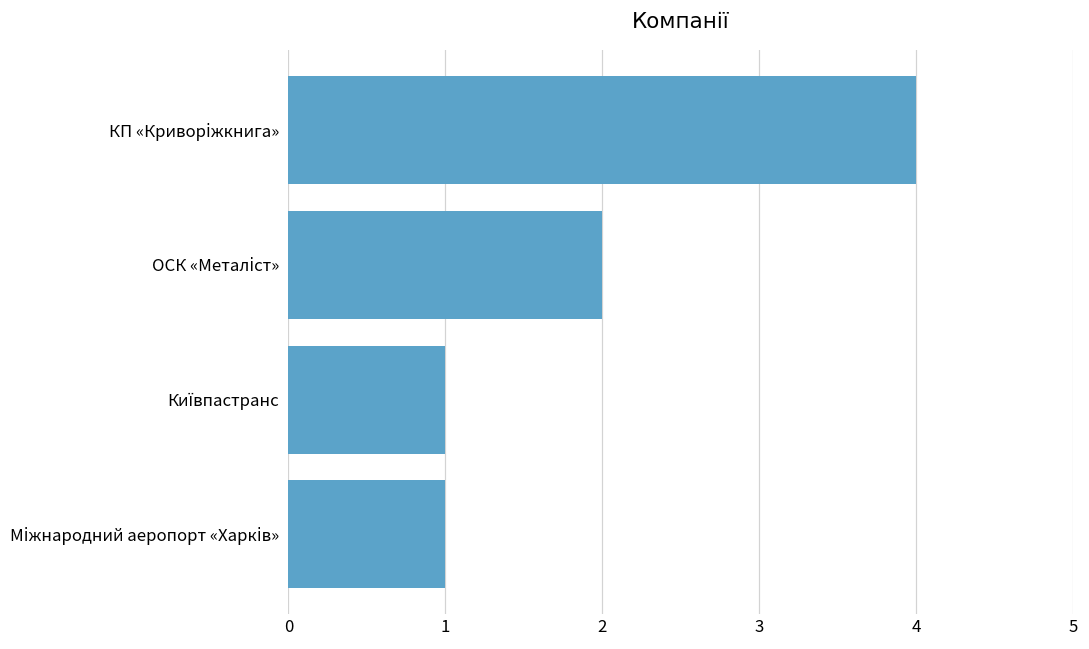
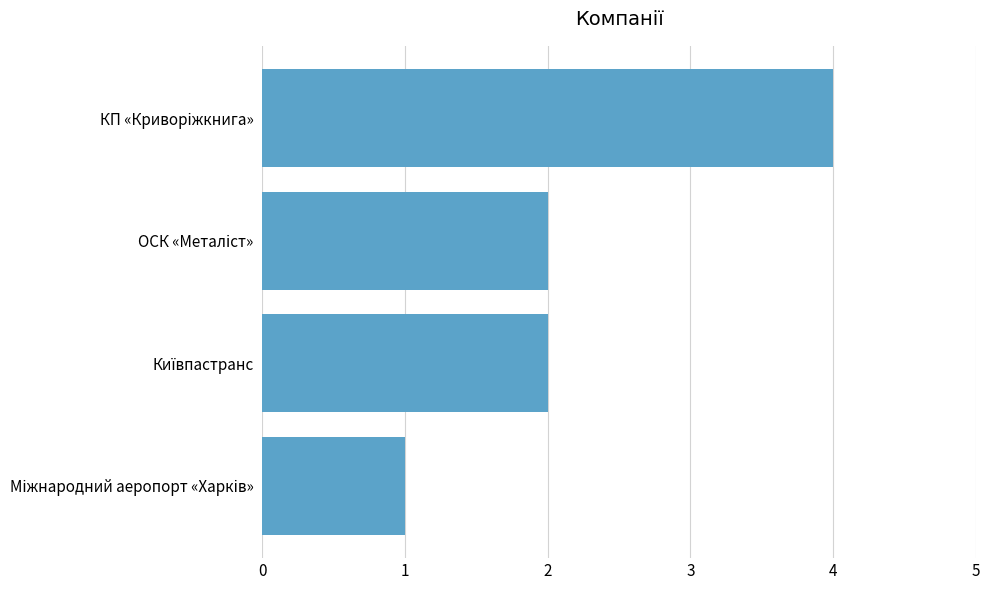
  {
    "КП «Криворіжкнига»": 4,
    "ОСК «Металіст»": 2,
-   "Київпастранс": 1,
+   "Київпастранс": 2,
    "Міжнародний аеропорт «Харків»": 1
  }
